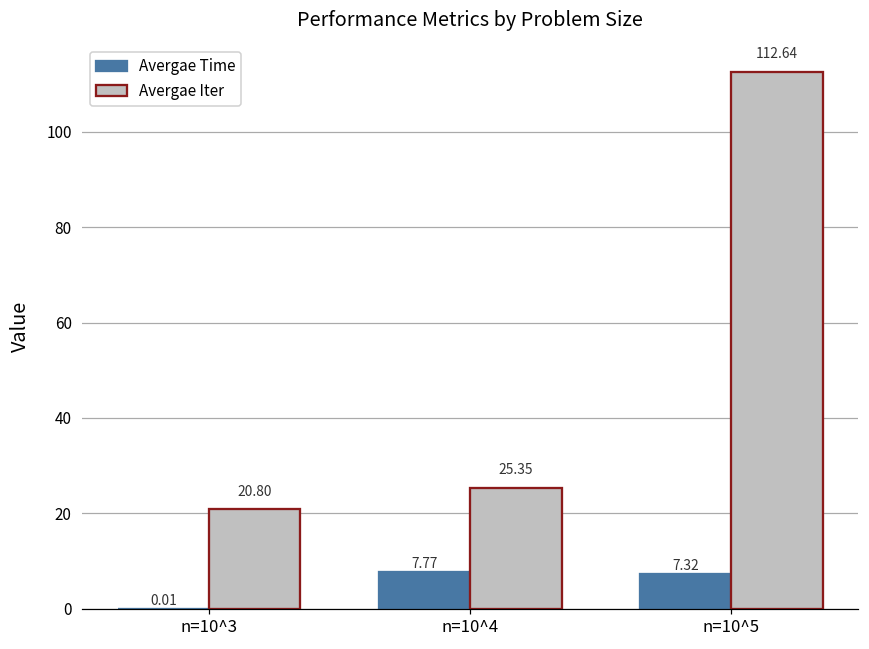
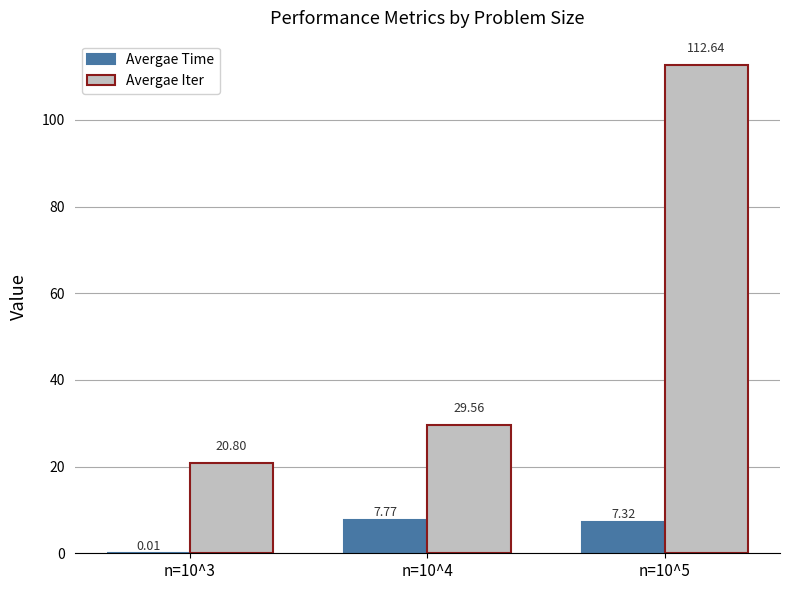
  {
    "Avergae Time": {
      "n=10^3": 0.01,
      "n=10^4": 7.77,
      "n=10^5": 7.32
    },
    "Avergae Iter": {
      "n=10^3": 20.80,
-     "n=10^4": 25.35,
+     "n=10^4": 29.56,
      "n=10^5": 112.64
    }
  }
